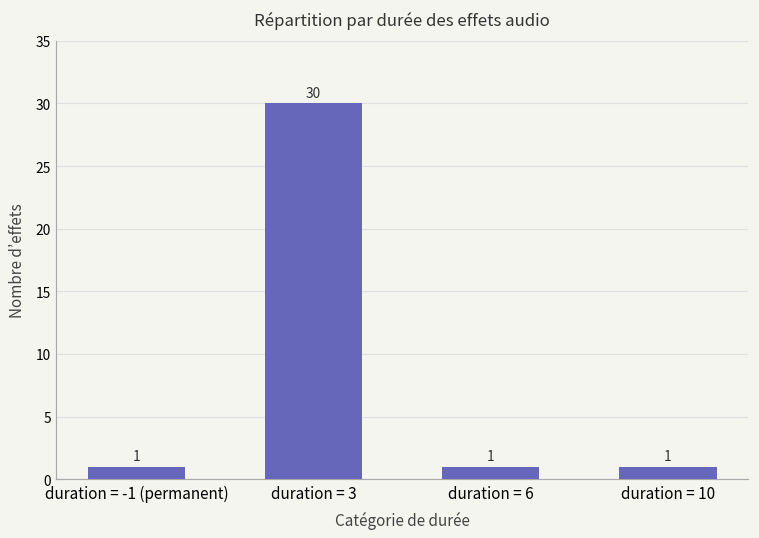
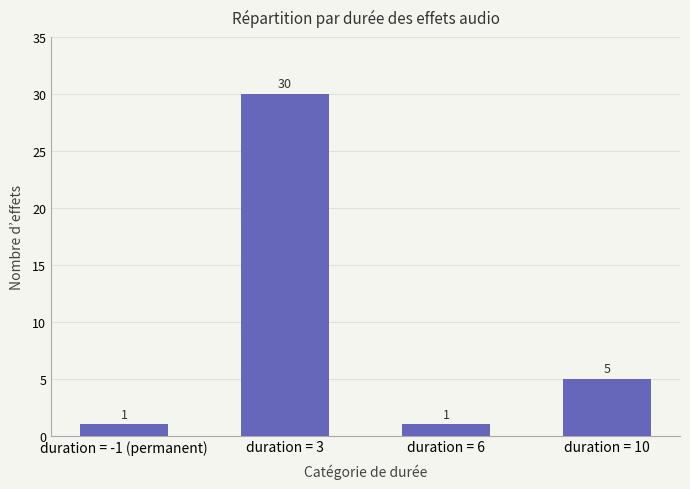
  {
    "duration = -1 (permanent)": 1,
    "duration = 3": 30,
    "duration = 6": 1,
-   "duration = 10": 1
+   "duration = 10": 5
  }
